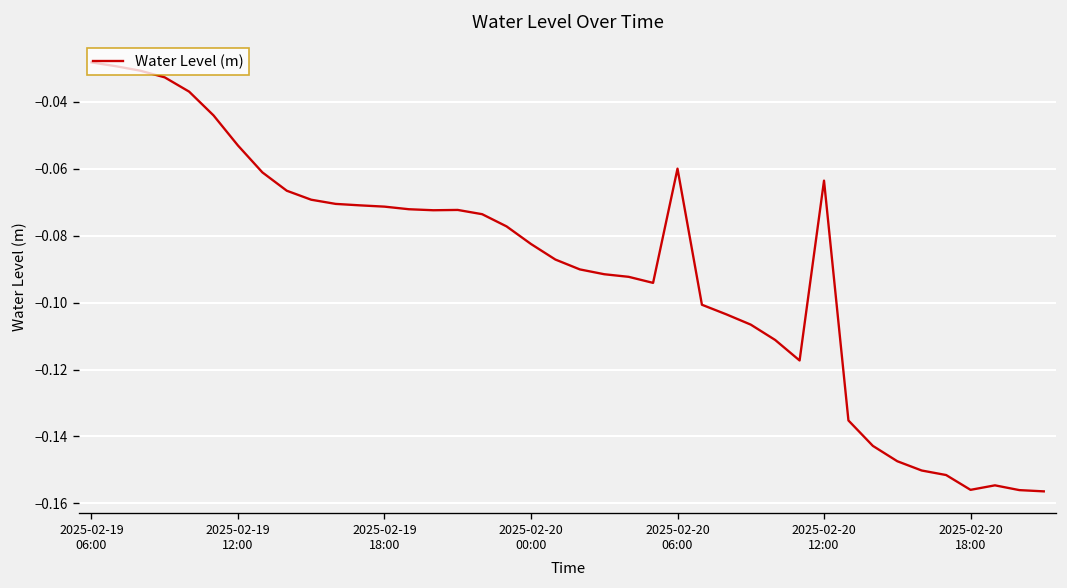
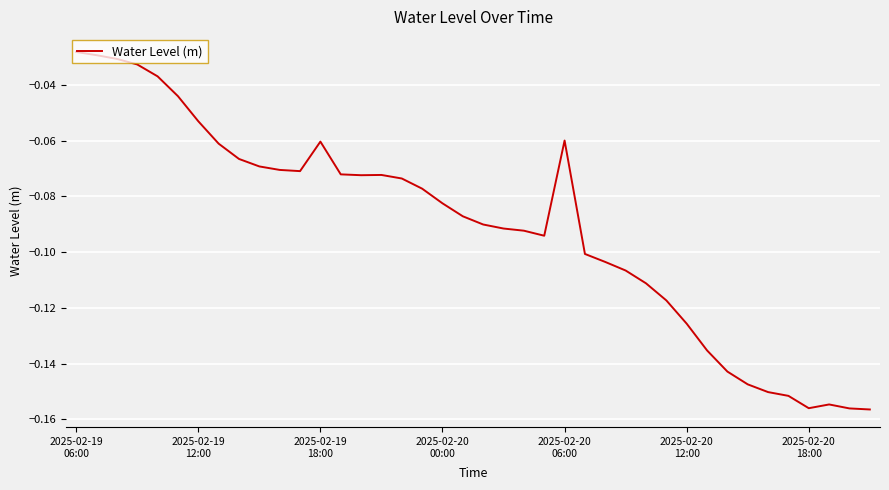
  {
    "2025-02-19 12:00": -0.053,
-   "2025-02-19 18:00": -0.071,
+   "2025-02-19 18:00": -0.060,
    "2025-02-20 00:00": -0.082,
    "2025-02-20 06:00": -0.060,
-   "2025-02-20 12:00": -0.064,
+   "2025-02-20 12:00": -0.126,
    "2025-02-20 18:00": -0.156
  }
